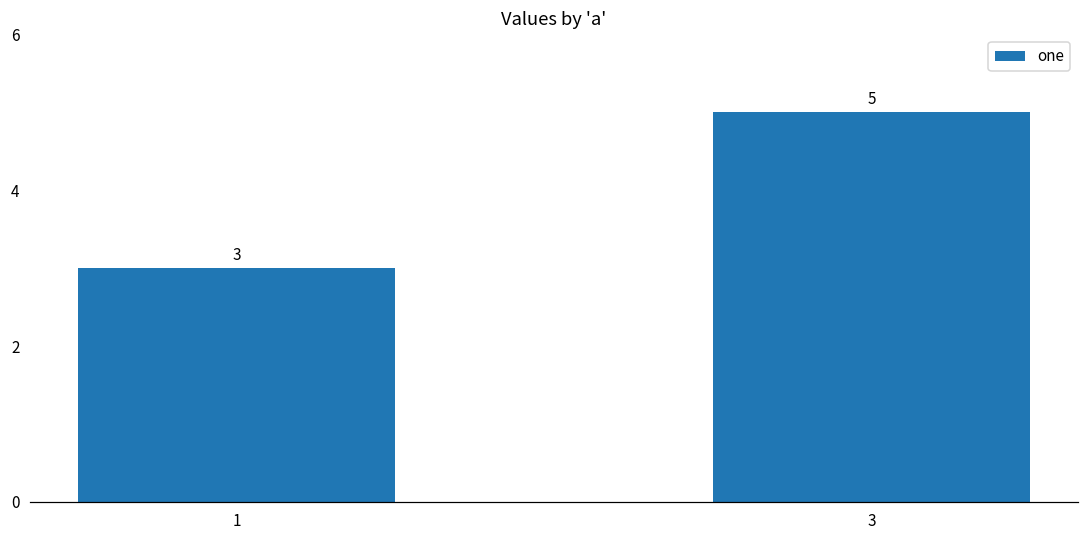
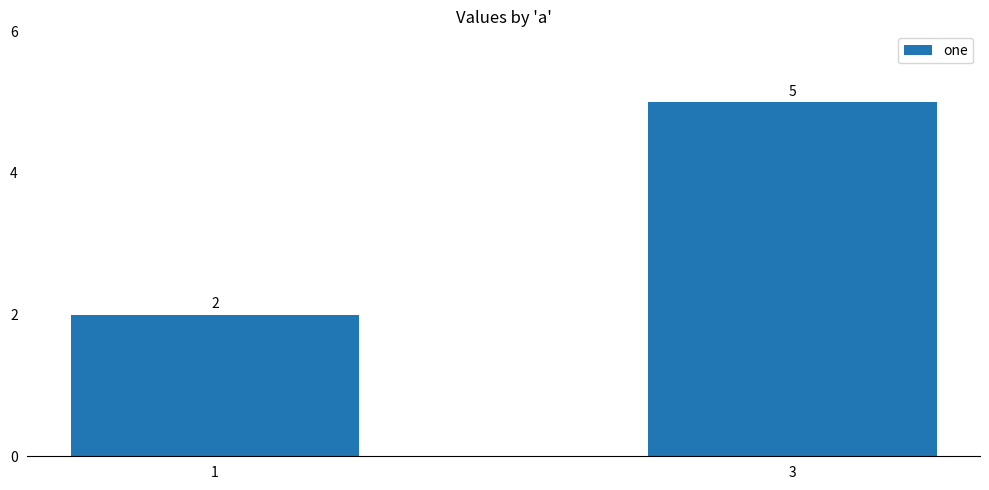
  {
-   "1": 3,
+   "1": 2,
    "3": 5
  }
